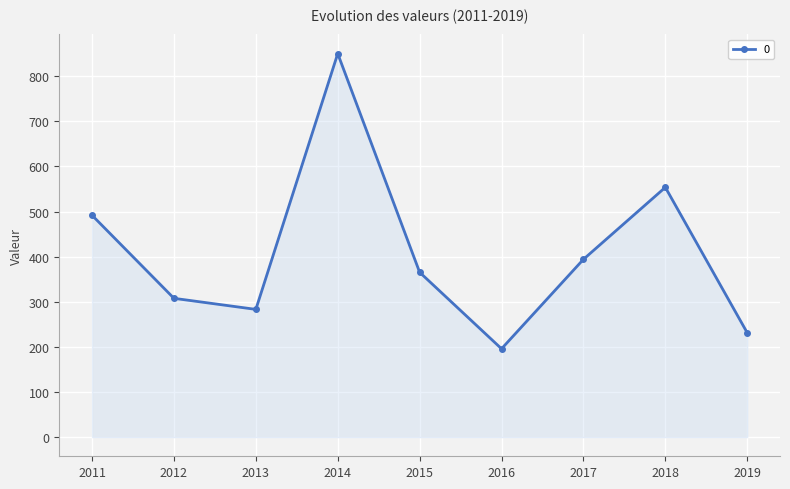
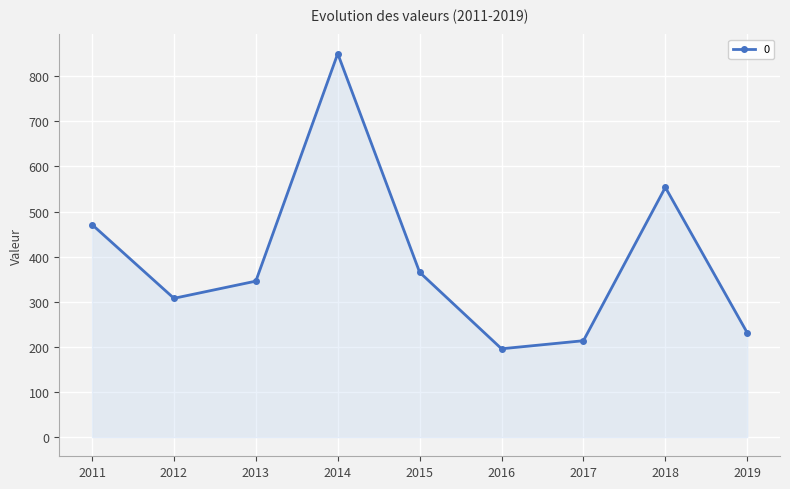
  {
-   "2011": 490,
+   "2011": 470,
    "2012": 310,
-   "2013": 280,
+   "2013": 350,
    "2014": 850,
    "2015": 370,
    "2016": 200,
-   "2017": 390,
+   "2017": 210,
    "2018": 550,
    "2019": 230
  }
